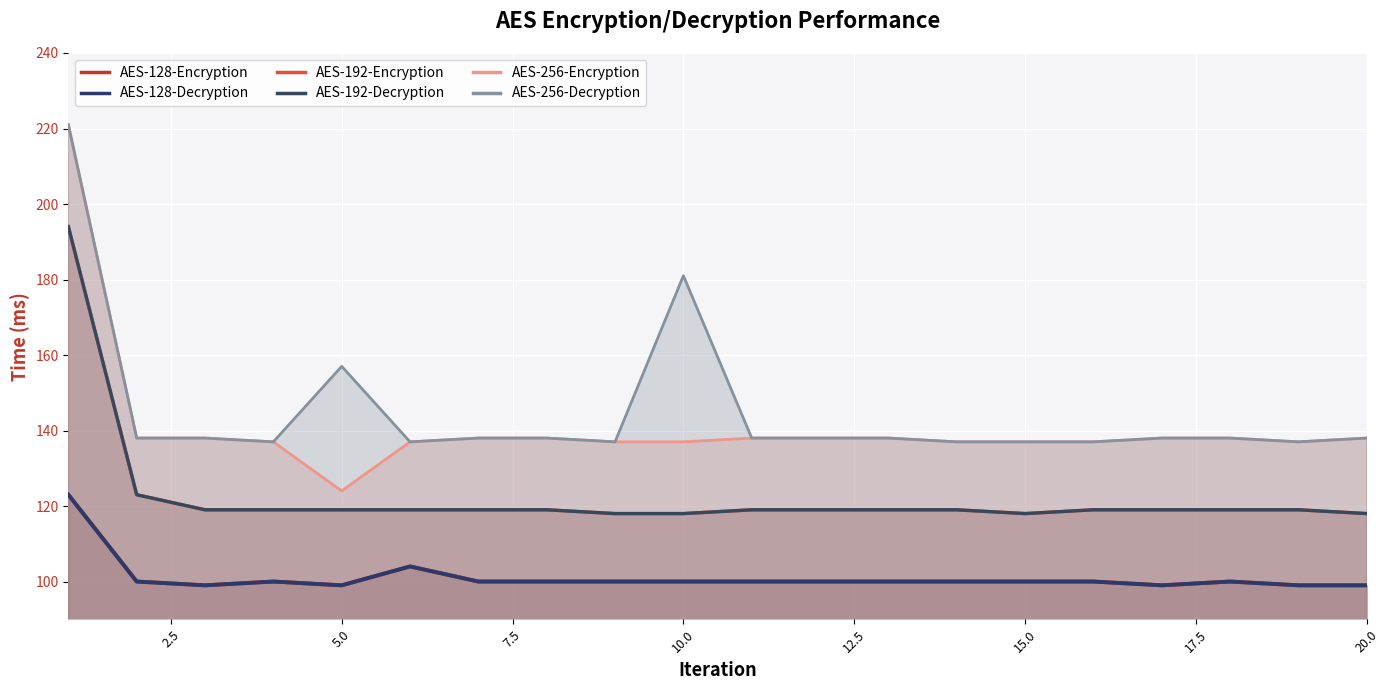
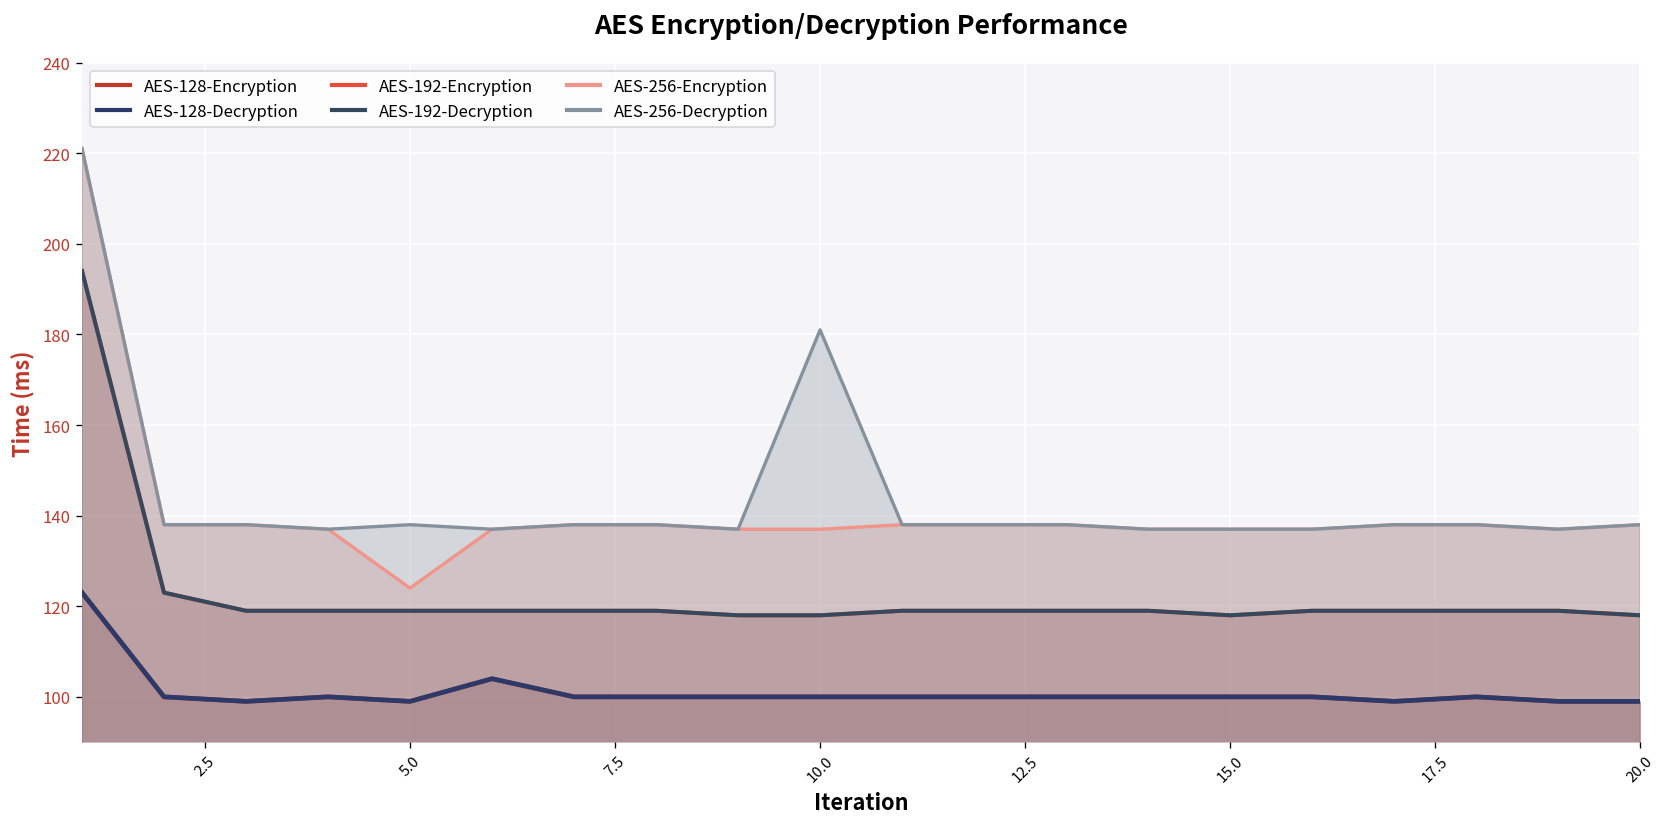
  {
    "AES-256-Encryption": {
      "5.0": 124,
      "10.0": 137
    },
    "AES-256-Decryption": {
-     "5.0": 157,
+     "5.0": 138,
      "10.0": 181
    }
  }
